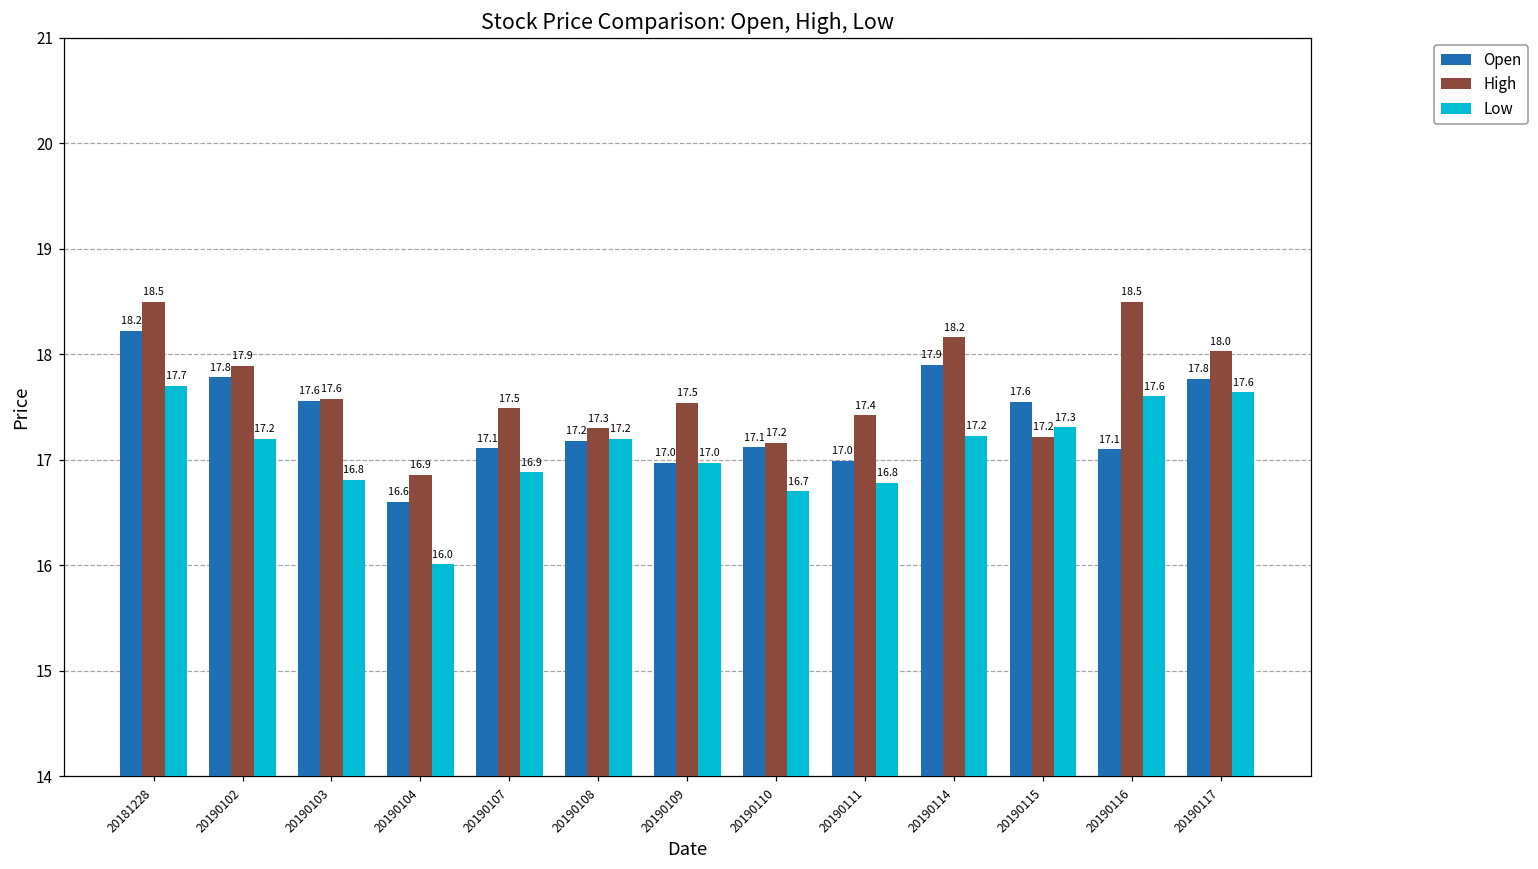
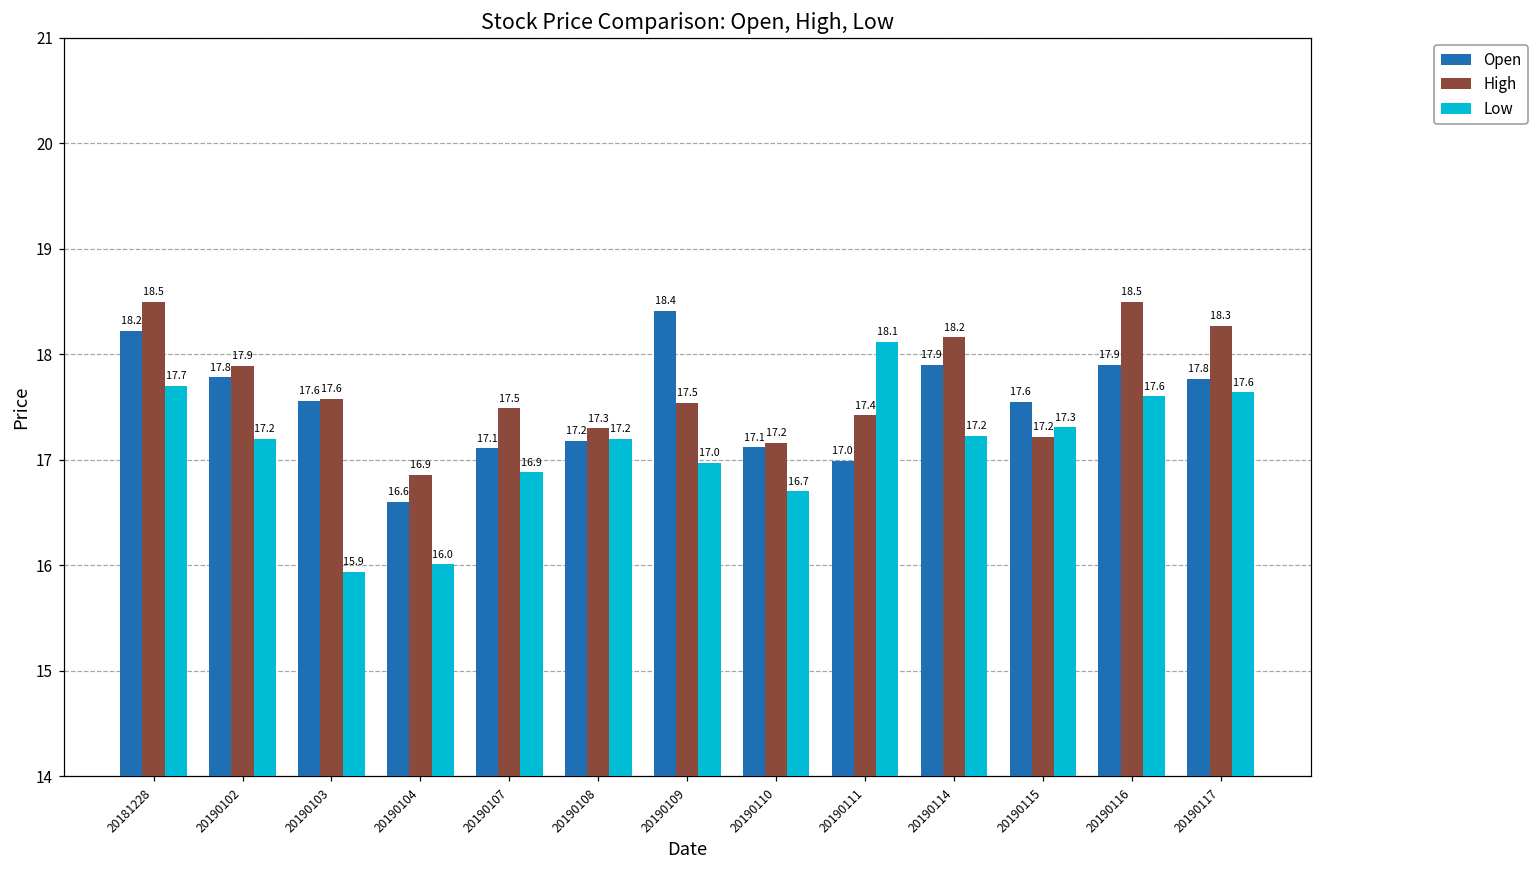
  {
    "Open": {
      "20181228": 18.2,
      "20190102": 17.8,
      "20190103": 17.6,
      "20190104": 16.6,
      "20190107": 17.1,
      "20190108": 17.2,
-     "20190109": 17.0,
+     "20190109": 18.4,
      "20190110": 17.1,
      "20190111": 17.0,
      "20190114": 17.9,
      "20190115": 17.6,
-     "20190116": 17.1,
+     "20190116": 17.9,
      "20190117": 17.8
    },
    "High": {
      "20181228": 18.5,
      "20190102": 17.9,
      "20190103": 17.6,
      "20190104": 16.9,
      "20190107": 17.5,
      "20190108": 17.3,
      "20190109": 17.5,
      "20190110": 17.2,
      "20190111": 17.4,
      "20190114": 18.2,
      "20190115": 17.2,
      "20190116": 18.5,
-     "20190117": 18.0
+     "20190117": 18.3
    },
    "Low": {
      "20181228": 17.7,
      "20190102": 17.2,
-     "20190103": 16.8,
+     "20190103": 15.9,
      "20190104": 16.0,
      "20190107": 16.9,
      "20190108": 17.2,
      "20190109": 17.0,
      "20190110": 16.7,
-     "20190111": 16.8,
+     "20190111": 18.1,
      "20190114": 17.2,
      "20190115": 17.3,
      "20190116": 17.6,
      "20190117": 17.6
    }
  }
